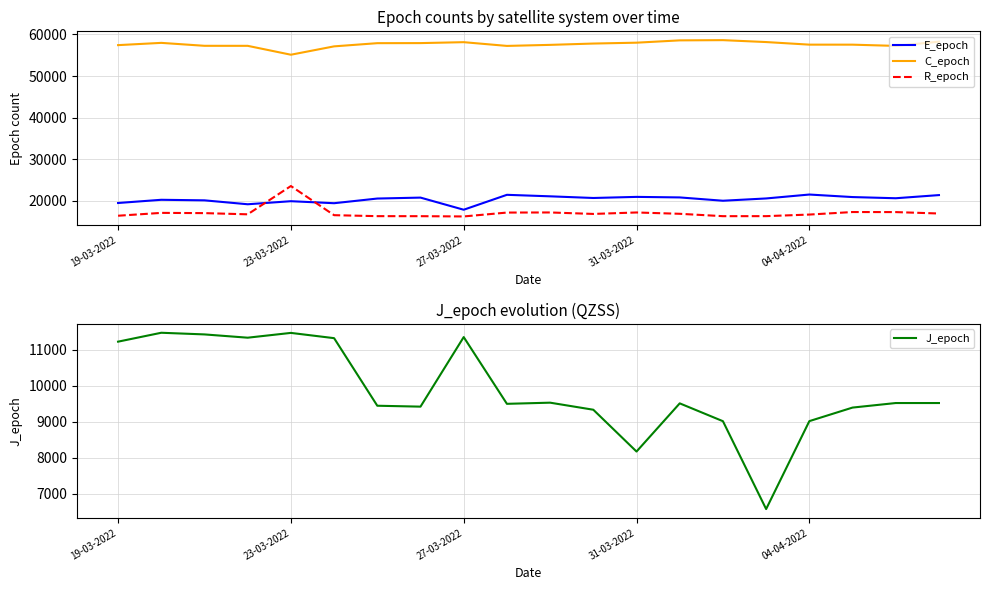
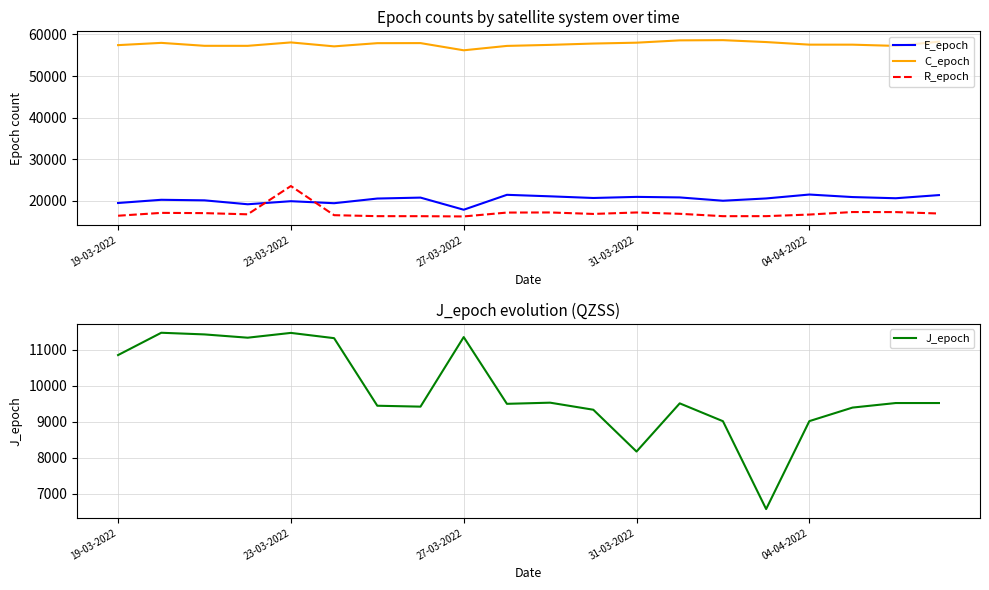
  {
    "Epoch counts by satellite system over time": {
      "E_epoch": {
        "19-03-2022": 19000,
        "23-03-2022": 20000,
        "27-03-2022": 18000,
        "31-03-2022": 21000,
        "04-04-2022": 21000
      },
      "C_epoch": {
        "19-03-2022": 57000,
-       "23-03-2022": 55000,
-       "27-03-2022": 58000,
+       "23-03-2022": 58000,
+       "27-03-2022": 56000,
        "31-03-2022": 58000,
        "04-04-2022": 58000
      },
      "R_epoch": {
        "19-03-2022": 16000,
        "23-03-2022": 24000,
        "27-03-2022": 16000,
        "31-03-2022": 17000,
        "04-04-2022": 17000
      }
    },
    "J_epoch evolution (QZSS)": {
-     "19-03-2022": 11200,
+     "19-03-2022": 10900,
      "23-03-2022": 11500,
      "27-03-2022": 11400,
      "31-03-2022": 8200,
      "04-04-2022": 9000
    }
  }
